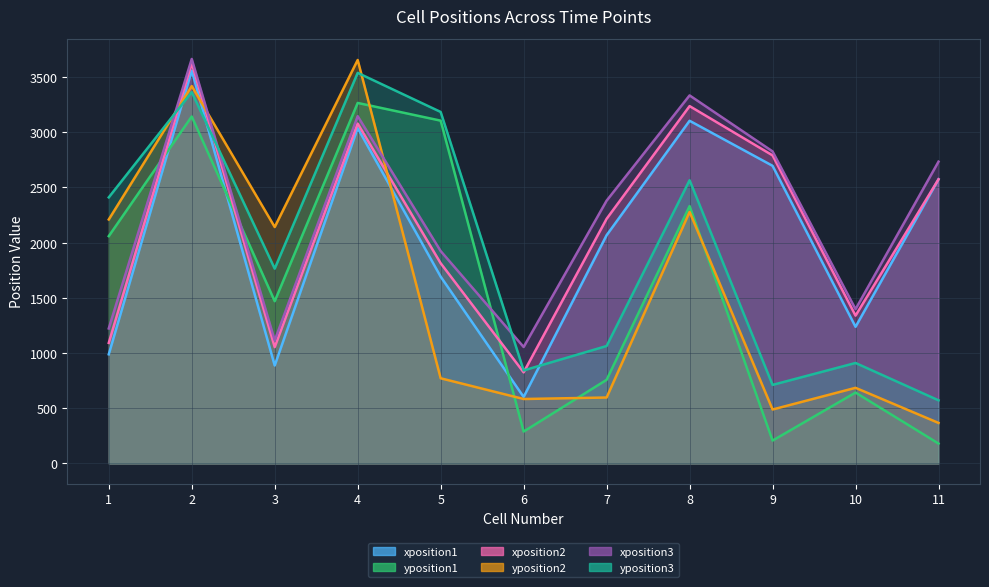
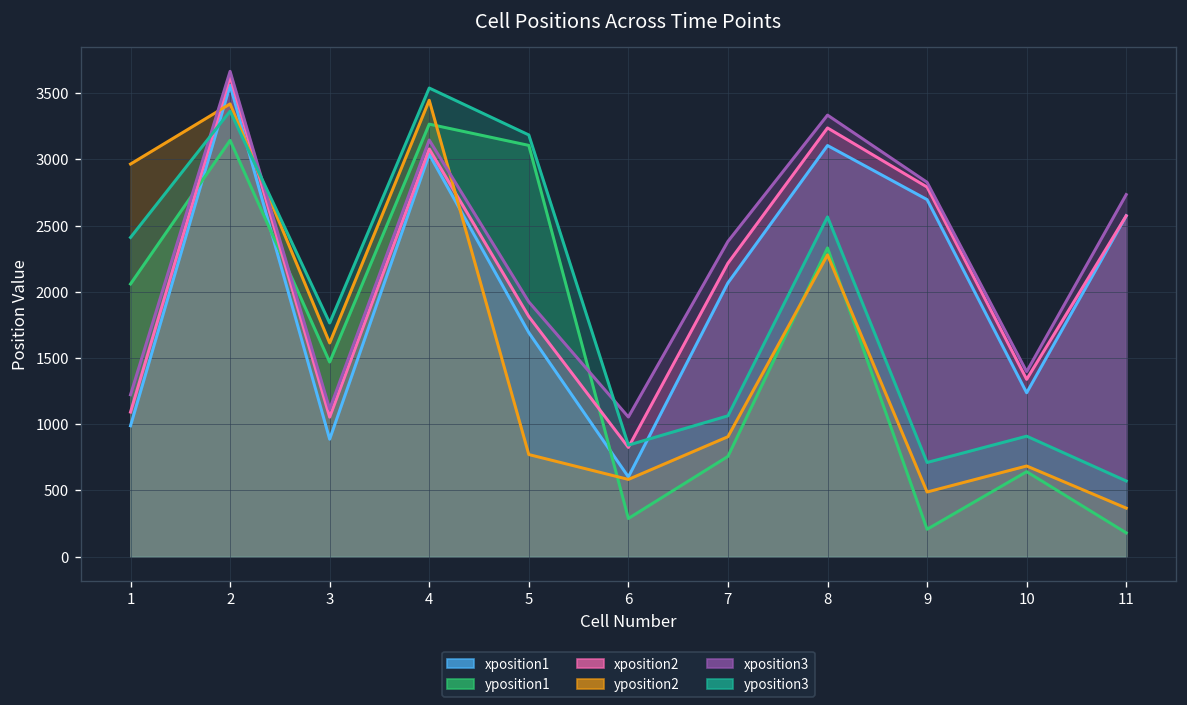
  {
    "yposition2": {
-     "1": 2210,
+     "1": 2960,
      "2": 3420,
-     "3": 2140,
-     "4": 3650,
+     "3": 1610,
+     "4": 3450,
      "5": 770,
-     "7": 600,
+     "7": 910,
      "8": 2280,
      "9": 490,
      "10": 680,
      "11": 370
    }
  }
